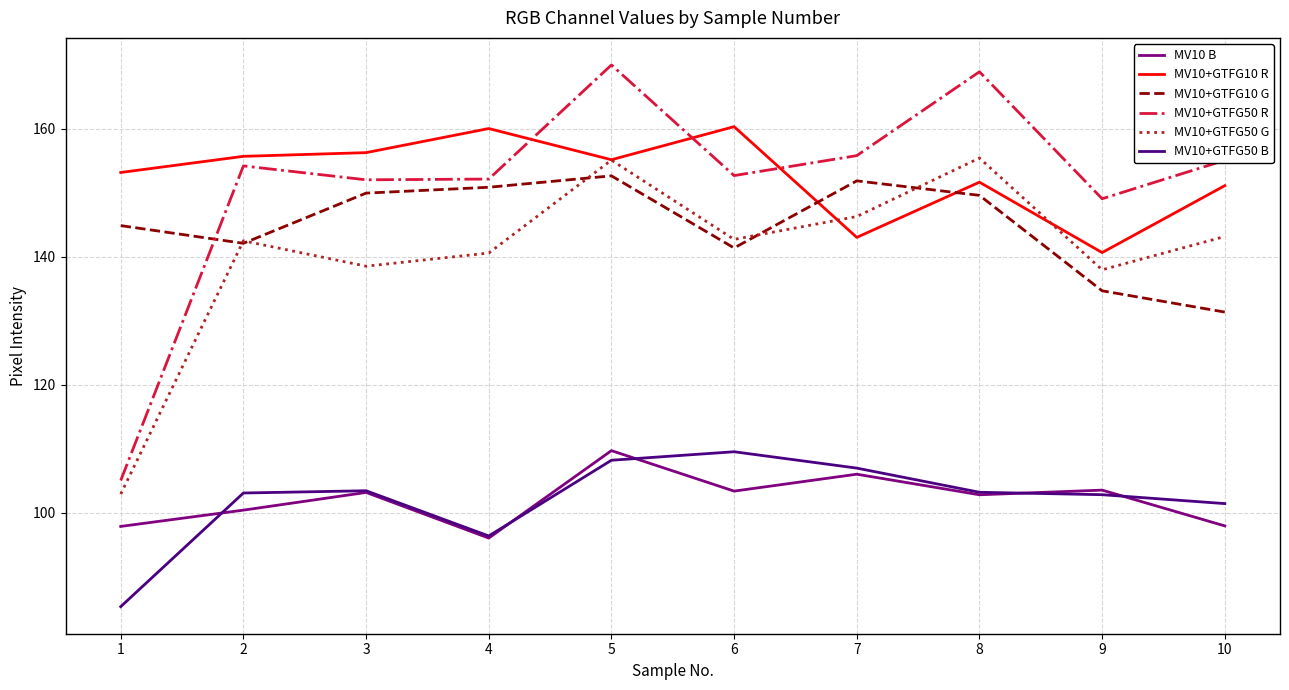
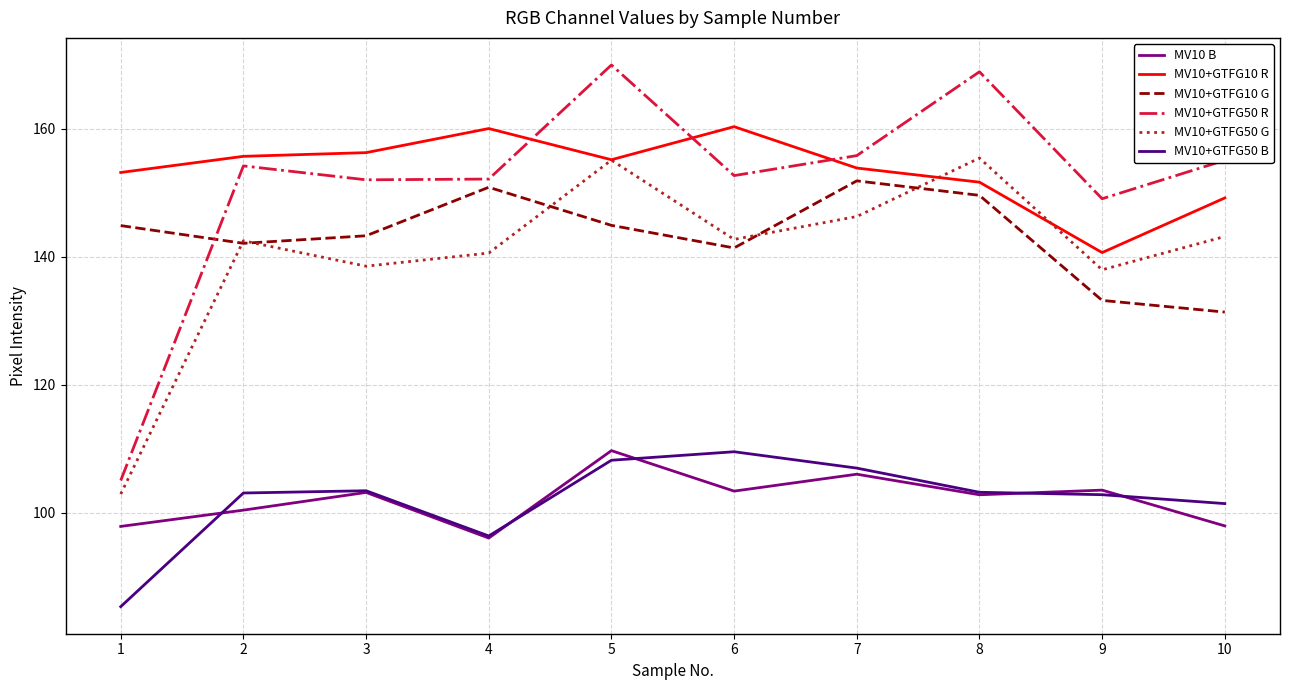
  {
    "MV10+GTFG10 R": {
      "1": 153,
      "2": 156,
      "3": 156,
      "4": 160,
      "6": 160,
-     "7": 143,
+     "7": 154,
      "8": 152,
      "9": 141,
-     "10": 151
+     "10": 149
    },
    "MV10+GTFG10 G": {
      "1": 145,
-     "3": 150,
+     "3": 143,
      "4": 151,
-     "5": 153,
+     "5": 145,
      "6": 141,
      "7": 152,
      "8": 150,
-     "9": 135,
+     "9": 133,
      "10": 131
    }
  }
